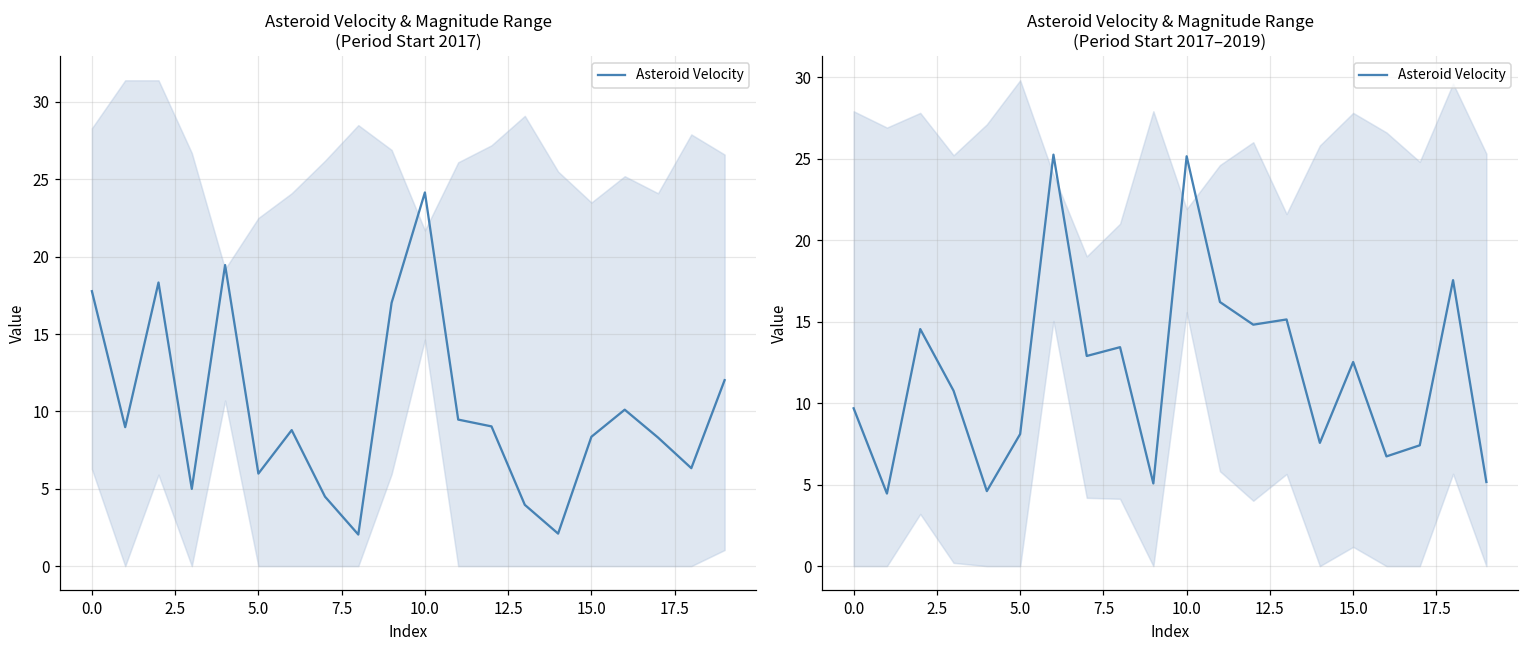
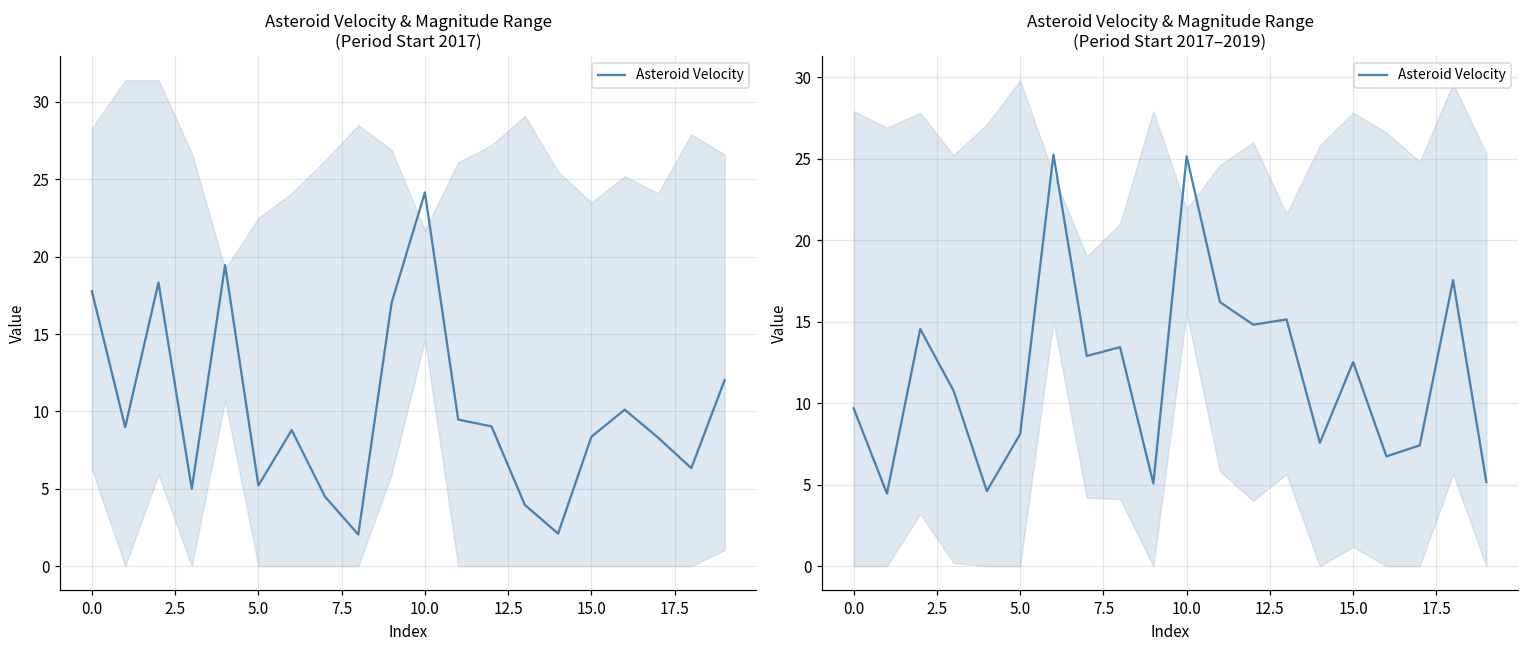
  {
    "Asteroid Velocity & Magnitude Range (Period Start 2017)": {
      "Asteroid Velocity": {
        "0.0": 17.8,
-       "5.0": 6.0,
+       "5.0": 5.2,
        "10.0": 24.2,
        "15.0": 8.4
      }
    },
    "Asteroid Velocity & Magnitude Range (Period Start 2017–2019)": {
      "Asteroid Velocity": {
        "0.0": 9.7,
        "5.0": 8.1,
        "10.0": 25.1,
        "15.0": 12.5
      }
    }
  }
